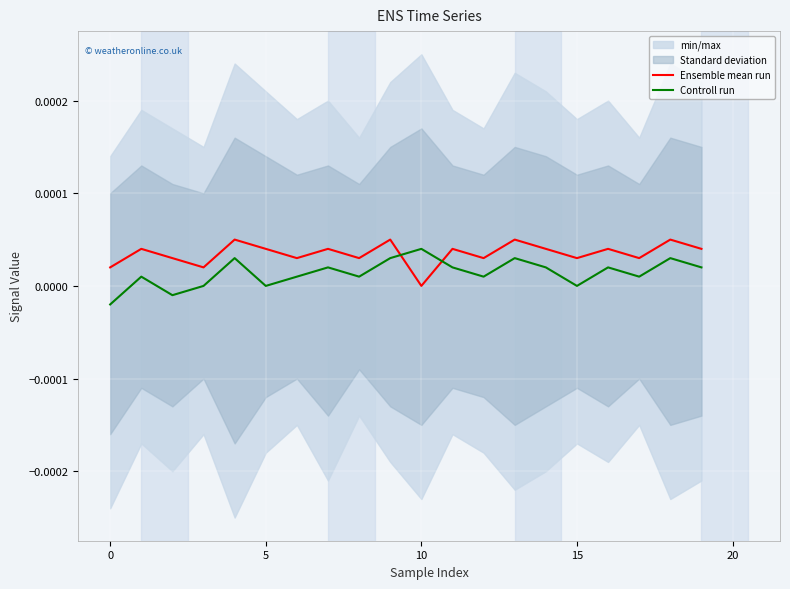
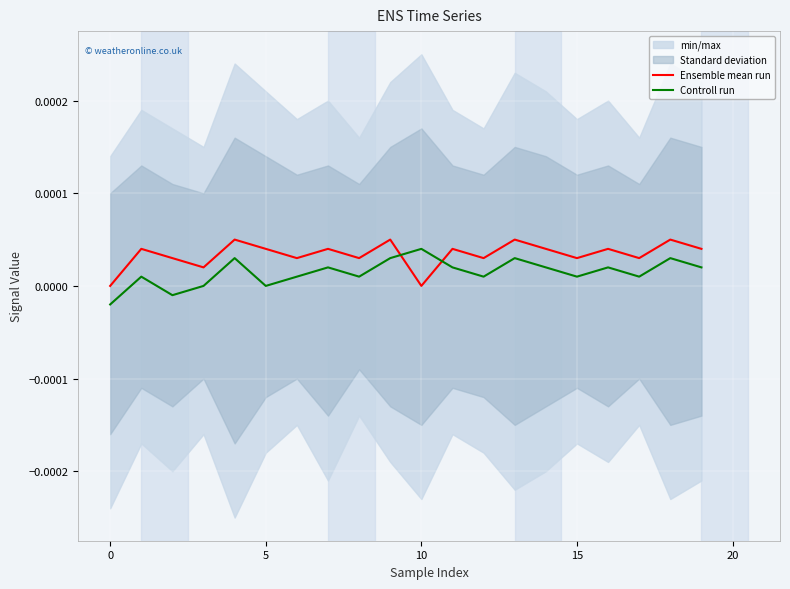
  {
    "Ensemble mean run": {
-     "0": 0.00002,
+     "0": 0.00000,
      "5": 0.00004,
      "10": 0.00000,
      "15": 0.00003
    },
    "Controll run": {
      "0": -0.00002,
      "5": 0.00000,
      "10": 0.00004,
-     "15": 0.00000
+     "15": 0.00001
    }
  }
